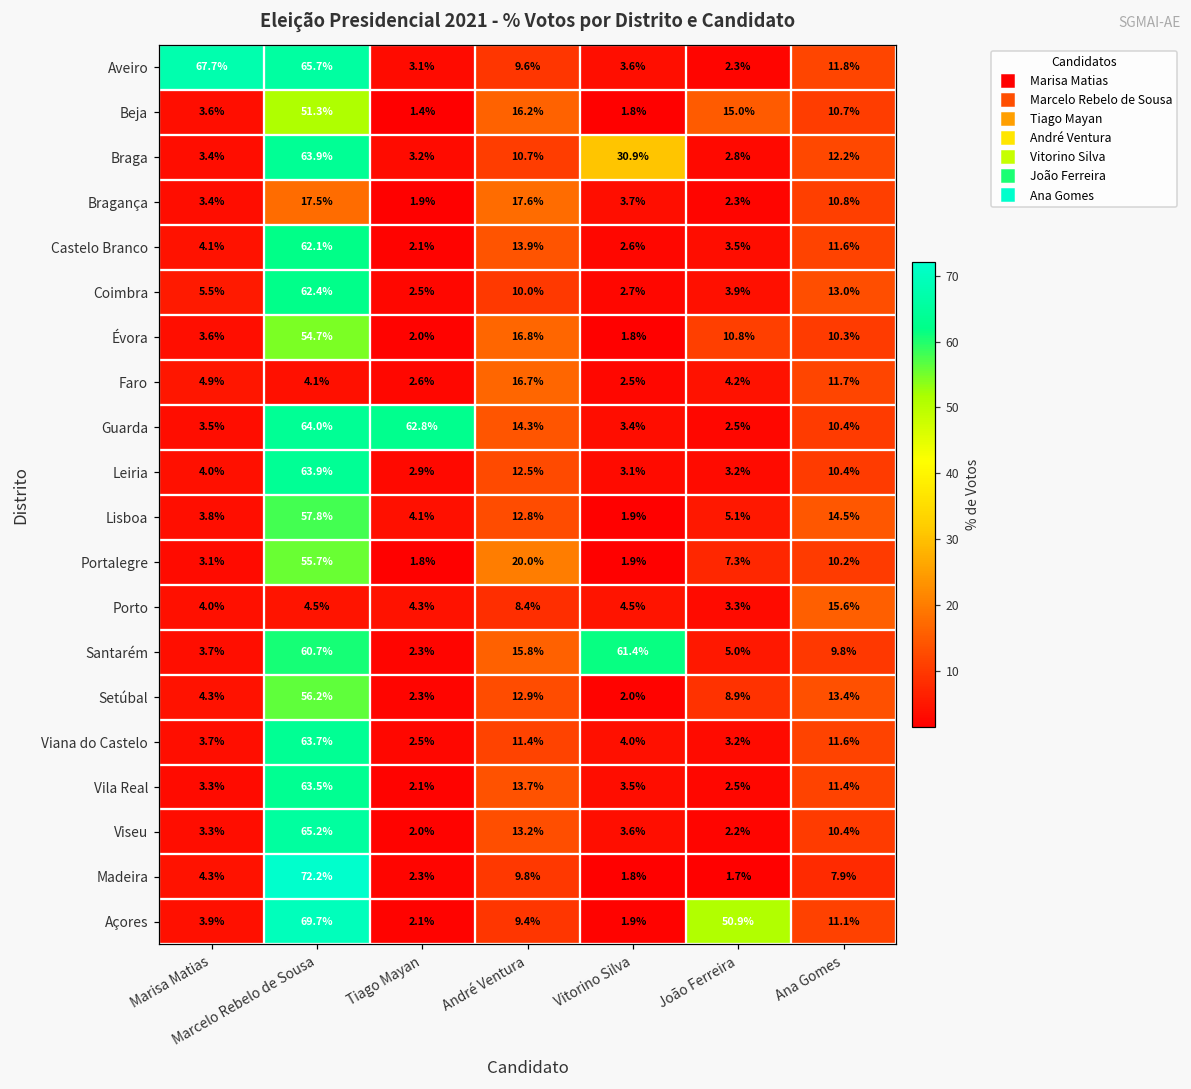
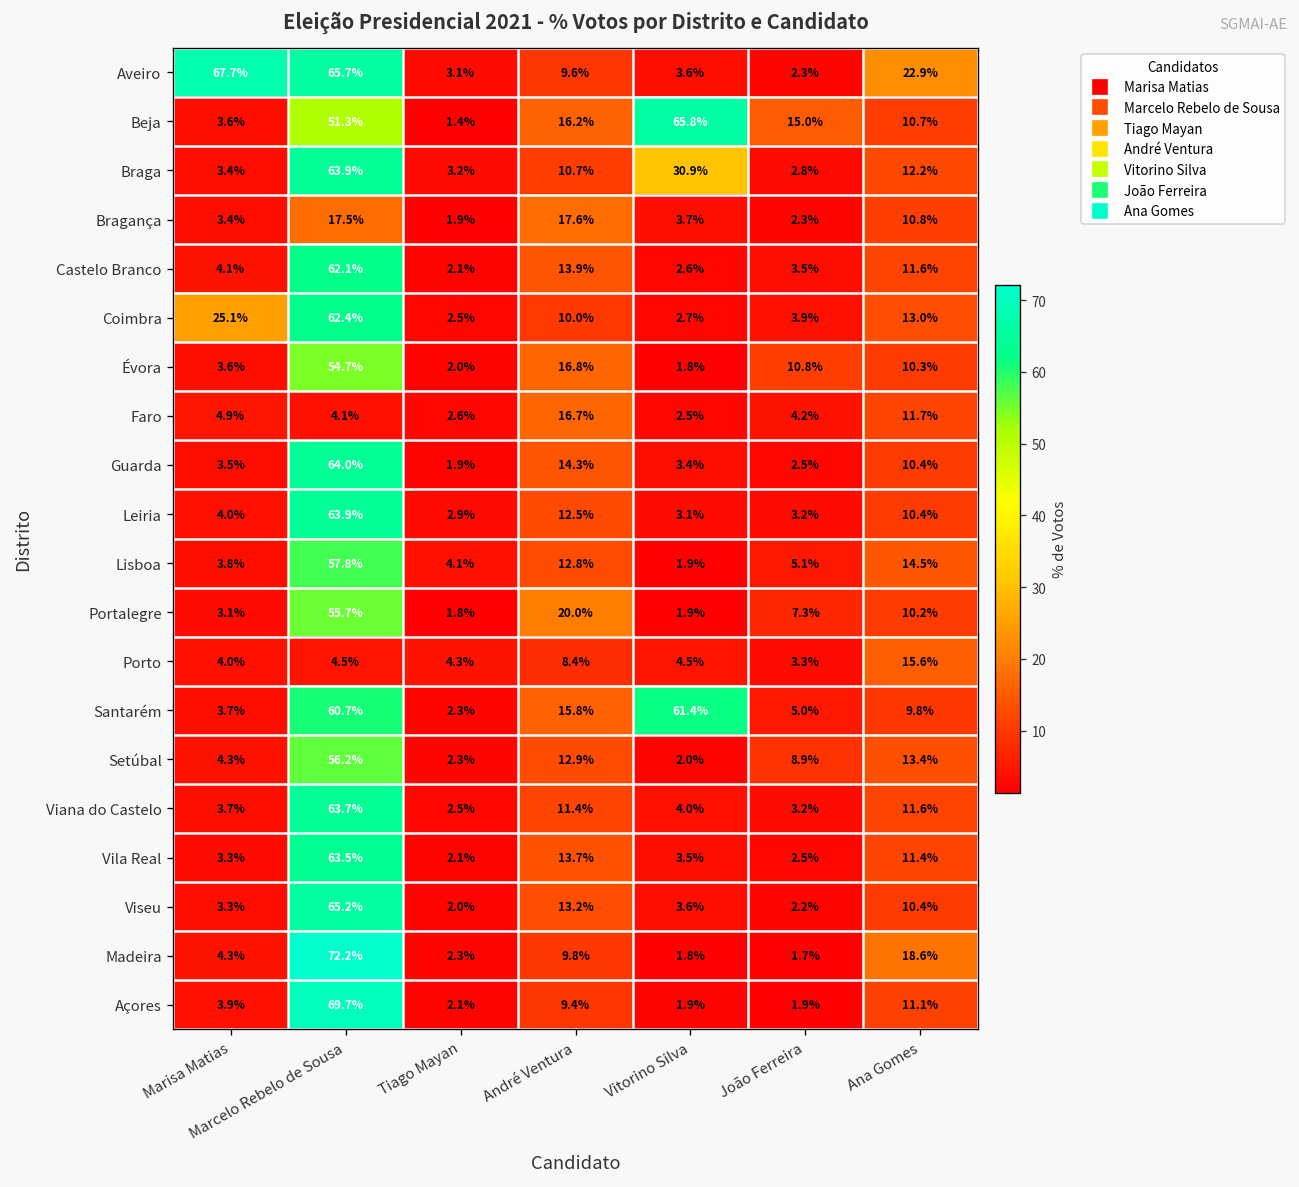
  {
    "Aveiro": {
      "Marisa Matias": "67.7%",
      "Marcelo Rebelo de Sousa": "65.7%",
      "Tiago Mayan": "3.1%",
      "André Ventura": "9.6%",
      "Vitorino Silva": "3.6%",
      "João Ferreira": "2.3%",
-     "Ana Gomes": "11.8%"
+     "Ana Gomes": "22.9%"
    },
    "Beja": {
      "Marisa Matias": "3.6%",
      "Marcelo Rebelo de Sousa": "51.3%",
      "Tiago Mayan": "1.4%",
      "André Ventura": "16.2%",
-     "Vitorino Silva": "1.8%",
+     "Vitorino Silva": "65.8%",
      "João Ferreira": "15.0%",
      "Ana Gomes": "10.7%"
    },
    "Braga": {
      "Marisa Matias": "3.4%",
      "Marcelo Rebelo de Sousa": "63.9%",
      "Tiago Mayan": "3.2%",
      "André Ventura": "10.7%",
      "Vitorino Silva": "30.9%",
      "João Ferreira": "2.8%",
      "Ana Gomes": "12.2%"
    },
    "Bragança": {
      "Marisa Matias": "3.4%",
      "Marcelo Rebelo de Sousa": "17.5%",
      "Tiago Mayan": "1.9%",
      "André Ventura": "17.6%",
      "Vitorino Silva": "3.7%",
      "João Ferreira": "2.3%",
      "Ana Gomes": "10.8%"
    },
    "Castelo Branco": {
      "Marisa Matias": "4.1%",
      "Marcelo Rebelo de Sousa": "62.1%",
      "Tiago Mayan": "2.1%",
      "André Ventura": "13.9%",
      "Vitorino Silva": "2.6%",
      "João Ferreira": "3.5%",
      "Ana Gomes": "11.6%"
    },
    "Coimbra": {
-     "Marisa Matias": "5.5%",
+     "Marisa Matias": "25.1%",
      "Marcelo Rebelo de Sousa": "62.4%",
      "Tiago Mayan": "2.5%",
      "André Ventura": "10.0%",
      "Vitorino Silva": "2.7%",
      "João Ferreira": "3.9%",
      "Ana Gomes": "13.0%"
    },
    "Évora": {
      "Marisa Matias": "3.6%",
      "Marcelo Rebelo de Sousa": "54.7%",
      "Tiago Mayan": "2.0%",
      "André Ventura": "16.8%",
      "Vitorino Silva": "1.8%",
      "João Ferreira": "10.8%",
      "Ana Gomes": "10.3%"
    },
    "Faro": {
      "Marisa Matias": "4.9%",
      "Marcelo Rebelo de Sousa": "4.1%",
      "Tiago Mayan": "2.6%",
      "André Ventura": "16.7%",
      "Vitorino Silva": "2.5%",
      "João Ferreira": "4.2%",
      "Ana Gomes": "11.7%"
    },
    "Guarda": {
      "Marisa Matias": "3.5%",
      "Marcelo Rebelo de Sousa": "64.0%",
-     "Tiago Mayan": "62.8%",
+     "Tiago Mayan": "1.9%",
      "André Ventura": "14.3%",
      "Vitorino Silva": "3.4%",
      "João Ferreira": "2.5%",
      "Ana Gomes": "10.4%"
    },
    "Leiria": {
      "Marisa Matias": "4.0%",
      "Marcelo Rebelo de Sousa": "63.9%",
      "Tiago Mayan": "2.9%",
      "André Ventura": "12.5%",
      "Vitorino Silva": "3.1%",
      "João Ferreira": "3.2%",
      "Ana Gomes": "10.4%"
    },
    "Lisboa": {
      "Marisa Matias": "3.8%",
      "Marcelo Rebelo de Sousa": "57.8%",
      "Tiago Mayan": "4.1%",
      "André Ventura": "12.8%",
      "Vitorino Silva": "1.9%",
      "João Ferreira": "5.1%",
      "Ana Gomes": "14.5%"
    },
    "Portalegre": {
      "Marisa Matias": "3.1%",
      "Marcelo Rebelo de Sousa": "55.7%",
      "Tiago Mayan": "1.8%",
      "André Ventura": "20.0%",
      "Vitorino Silva": "1.9%",
      "João Ferreira": "7.3%",
      "Ana Gomes": "10.2%"
    },
    "Porto": {
      "Marisa Matias": "4.0%",
      "Marcelo Rebelo de Sousa": "4.5%",
      "Tiago Mayan": "4.3%",
      "André Ventura": "8.4%",
      "Vitorino Silva": "4.5%",
      "João Ferreira": "3.3%",
      "Ana Gomes": "15.6%"
    },
    "Santarém": {
      "Marisa Matias": "3.7%",
      "Marcelo Rebelo de Sousa": "60.7%",
      "Tiago Mayan": "2.3%",
      "André Ventura": "15.8%",
      "Vitorino Silva": "61.4%",
      "João Ferreira": "5.0%",
      "Ana Gomes": "9.8%"
    },
    "Setúbal": {
      "Marisa Matias": "4.3%",
      "Marcelo Rebelo de Sousa": "56.2%",
      "Tiago Mayan": "2.3%",
      "André Ventura": "12.9%",
      "Vitorino Silva": "2.0%",
      "João Ferreira": "8.9%",
      "Ana Gomes": "13.4%"
    },
    "Viana do Castelo": {
      "Marisa Matias": "3.7%",
      "Marcelo Rebelo de Sousa": "63.7%",
      "Tiago Mayan": "2.5%",
      "André Ventura": "11.4%",
      "Vitorino Silva": "4.0%",
      "João Ferreira": "3.2%",
      "Ana Gomes": "11.6%"
    },
    "Vila Real": {
      "Marisa Matias": "3.3%",
      "Marcelo Rebelo de Sousa": "63.5%",
      "Tiago Mayan": "2.1%",
      "André Ventura": "13.7%",
      "Vitorino Silva": "3.5%",
      "João Ferreira": "2.5%",
      "Ana Gomes": "11.4%"
    },
    "Viseu": {
      "Marisa Matias": "3.3%",
      "Marcelo Rebelo de Sousa": "65.2%",
      "Tiago Mayan": "2.0%",
      "André Ventura": "13.2%",
      "Vitorino Silva": "3.6%",
      "João Ferreira": "2.2%",
      "Ana Gomes": "10.4%"
    },
    "Madeira": {
      "Marisa Matias": "4.3%",
      "Marcelo Rebelo de Sousa": "72.2%",
      "Tiago Mayan": "2.3%",
      "André Ventura": "9.8%",
      "Vitorino Silva": "1.8%",
      "João Ferreira": "1.7%",
-     "Ana Gomes": "7.9%"
+     "Ana Gomes": "18.6%"
    },
    "Açores": {
      "Marisa Matias": "3.9%",
      "Marcelo Rebelo de Sousa": "69.7%",
      "Tiago Mayan": "2.1%",
      "André Ventura": "9.4%",
      "Vitorino Silva": "1.9%",
-     "João Ferreira": "50.9%",
+     "João Ferreira": "1.9%",
      "Ana Gomes": "11.1%"
    }
  }
